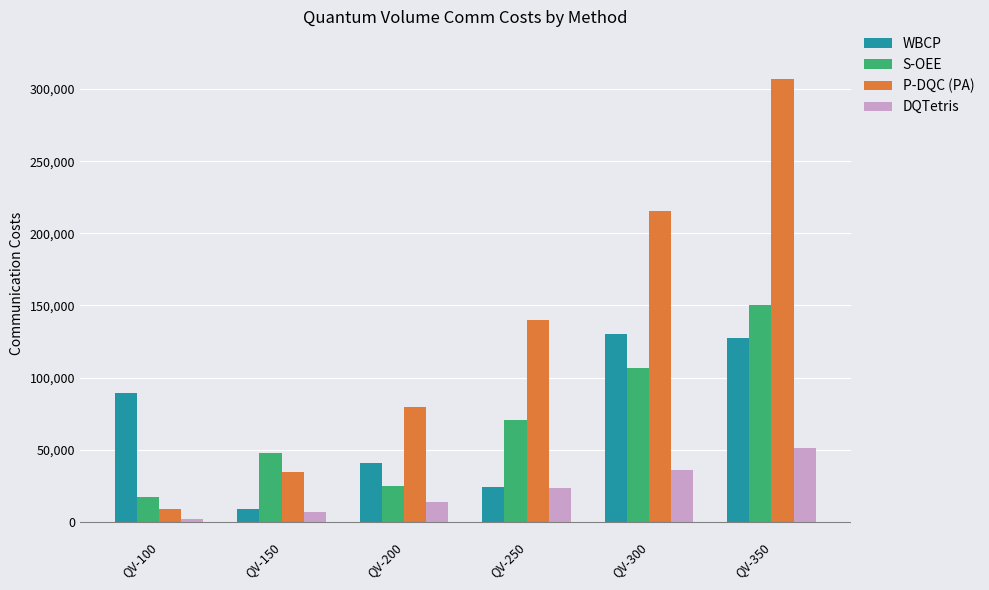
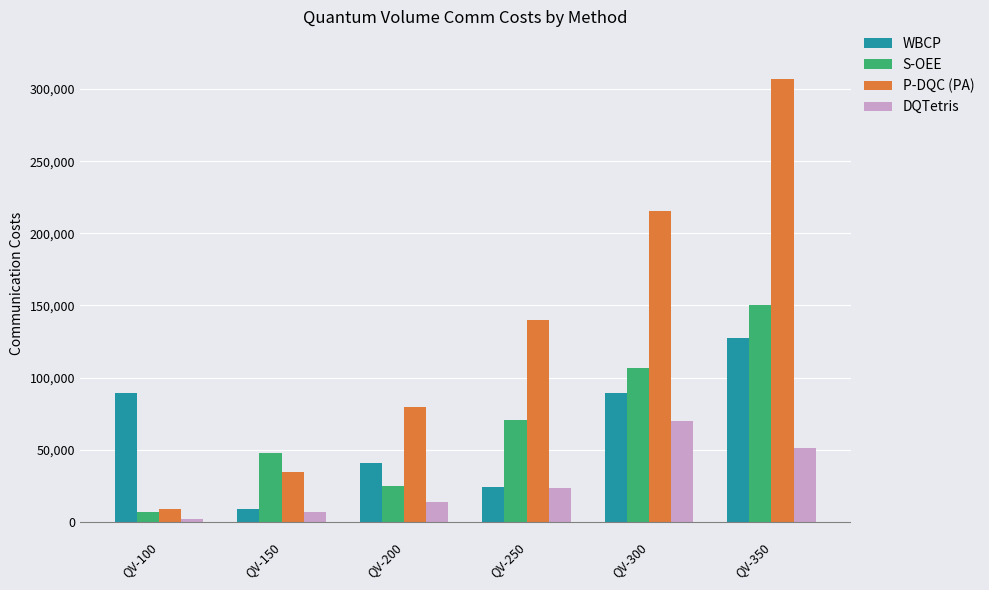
  {
    "WBCP": {
      "QV-100": "89,000",
      "QV-150": "9,000",
      "QV-200": "41,000",
      "QV-250": "24,000",
-     "QV-300": "130,000",
+     "QV-300": "89,000",
      "QV-350": "127,000"
    },
    "S-OEE": {
-     "QV-100": "17,000",
+     "QV-100": "7,000",
      "QV-150": "48,000",
      "QV-200": "25,000",
      "QV-250": "71,000",
      "QV-300": "107,000",
      "QV-350": "150,000"
    },
    "P-DQC (PA)": {
      "QV-100": "9,000",
      "QV-150": "35,000",
      "QV-200": "79,000",
      "QV-250": "140,000",
      "QV-300": "216,000",
      "QV-350": "307,000"
    },
    "DQTetris": {
      "QV-100": "2,000",
      "QV-150": "7,000",
      "QV-200": "14,000",
      "QV-250": "24,000",
-     "QV-300": "36,000",
+     "QV-300": "70,000",
      "QV-350": "51,000"
    }
  }
